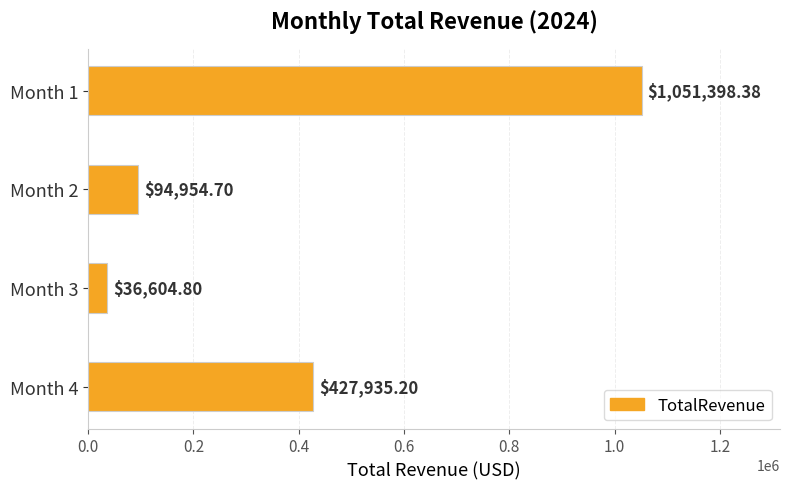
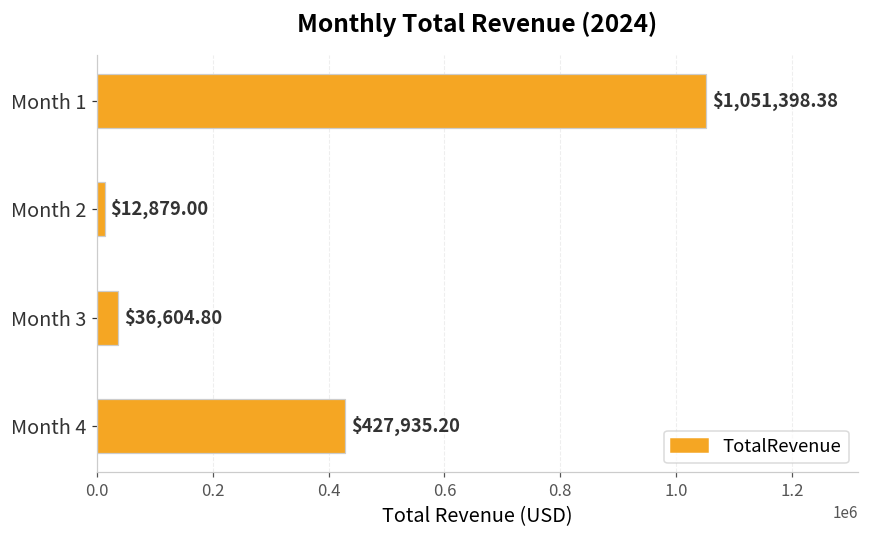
  {
    "Month 1": "$1,051,398.38",
-   "Month 2": "$94,954.70",
+   "Month 2": "$12,879.00",
    "Month 3": "$36,604.80",
    "Month 4": "$427,935.20"
  }
